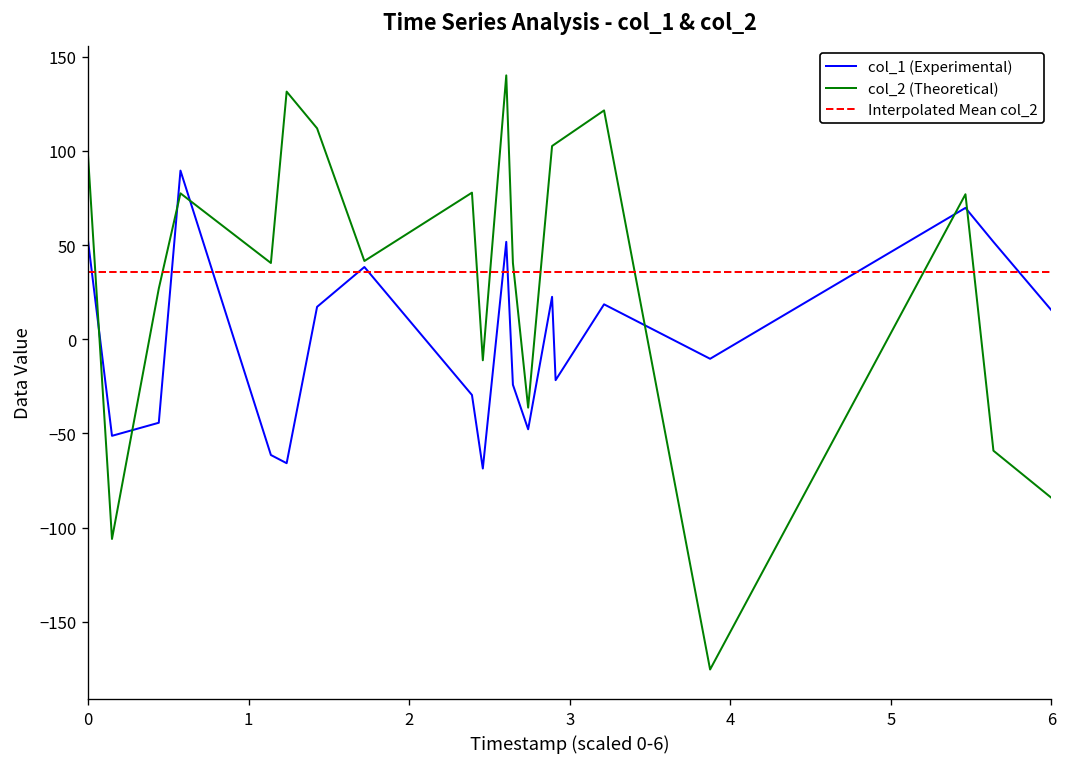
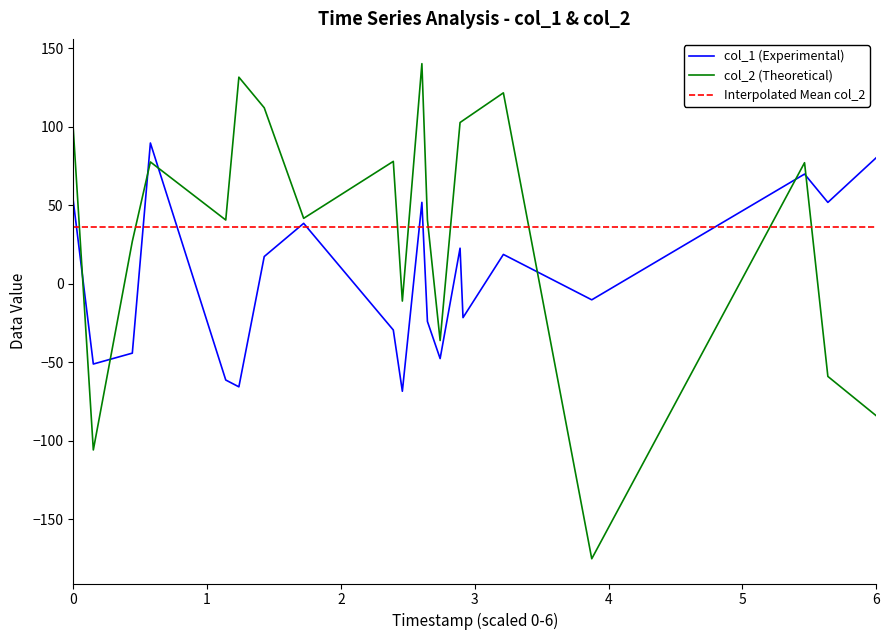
  {
    "col_1 (Experimental)": {
      "0": 53,
-     "6": 15
+     "6": 80
    },
    "col_2 (Theoretical)": {
      "0": 98,
      "6": -84
    }
  }
